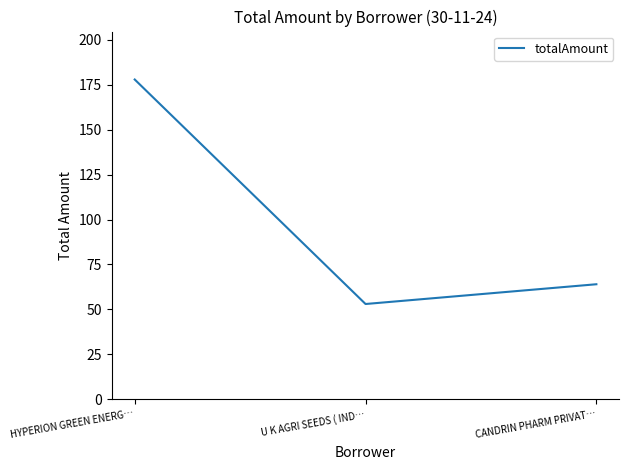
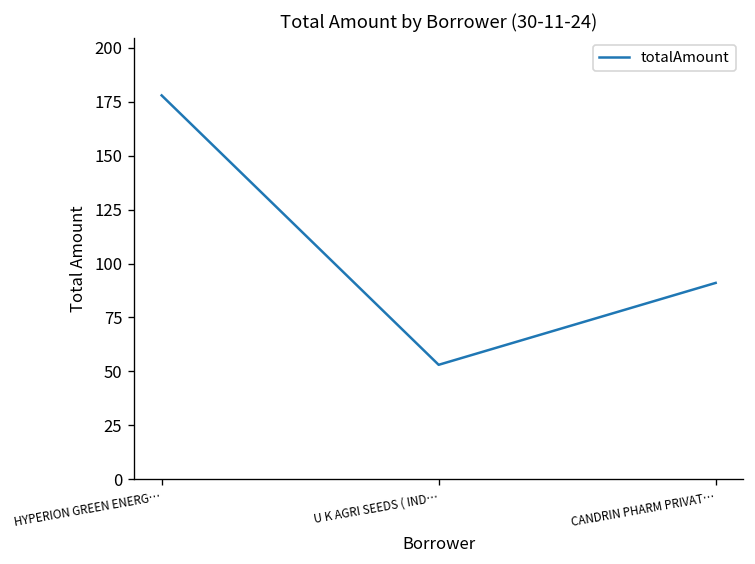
  {
    "HYPERION GREEN ENERG…": 178,
    "U K AGRI SEEDS ( IND…": 53,
-   "CANDRIN PHARM PRIVAT…": 64
+   "CANDRIN PHARM PRIVAT…": 91
  }
